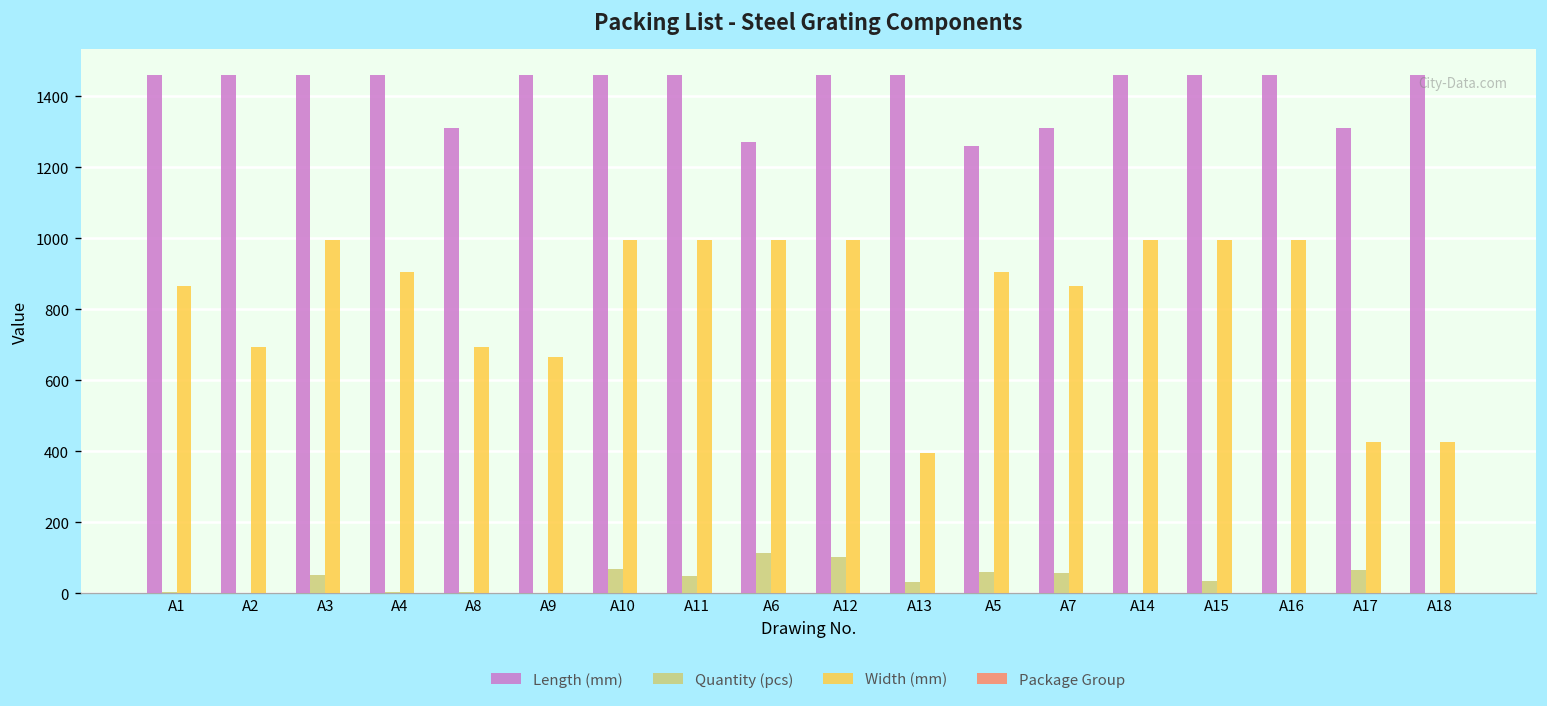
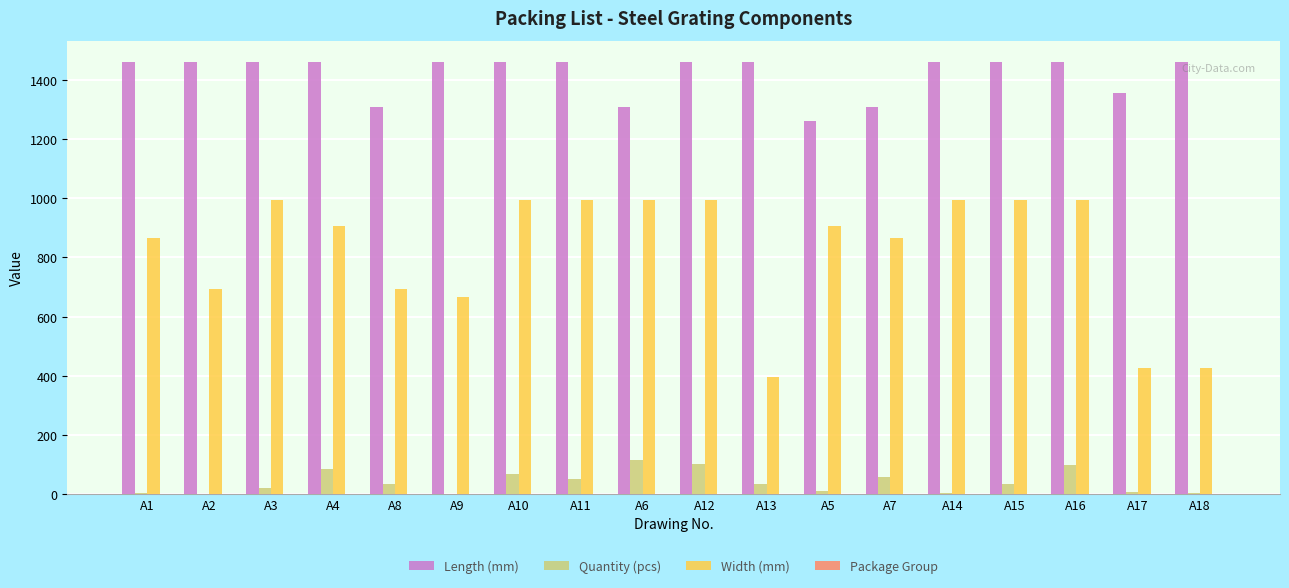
  {
    "Length (mm)": {
      "A1": 1460,
      "A2": 1460,
      "A3": 1460,
      "A4": 1460,
      "A8": 1310,
      "A9": 1460,
      "A10": 1460,
      "A11": 1460,
-     "A6": 1270,
+     "A6": 1310,
      "A12": 1460,
      "A13": 1460,
      "A5": 1260,
      "A7": 1310,
      "A14": 1460,
      "A15": 1460,
      "A16": 1460,
-     "A17": 1310,
+     "A17": 1360,
      "A18": 1460
    },
    "Quantity (pcs)": {
-     "A3": 50,
-     "A4": 0,
-     "A8": 0,
+     "A3": 20,
+     "A4": 90,
+     "A8": 30,
      "A10": 70,
      "A11": 50,
      "A6": 110,
      "A12": 100,
      "A13": 30,
-     "A5": 60,
+     "A5": 10,
      "A7": 60,
      "A15": 30,
-     "A16": 0,
-     "A17": 70
+     "A16": 100,
+     "A17": 10
    },
    "Width (mm)": {
      "A1": 870,
      "A2": 700,
      "A3": 1000,
      "A4": 910,
      "A8": 700,
      "A9": 670,
      "A10": 1000,
      "A11": 1000,
      "A6": 1000,
      "A12": 1000,
      "A13": 400,
      "A5": 910,
      "A7": 870,
      "A14": 1000,
      "A15": 1000,
      "A16": 1000,
      "A17": 430,
      "A18": 430
    }
  }
